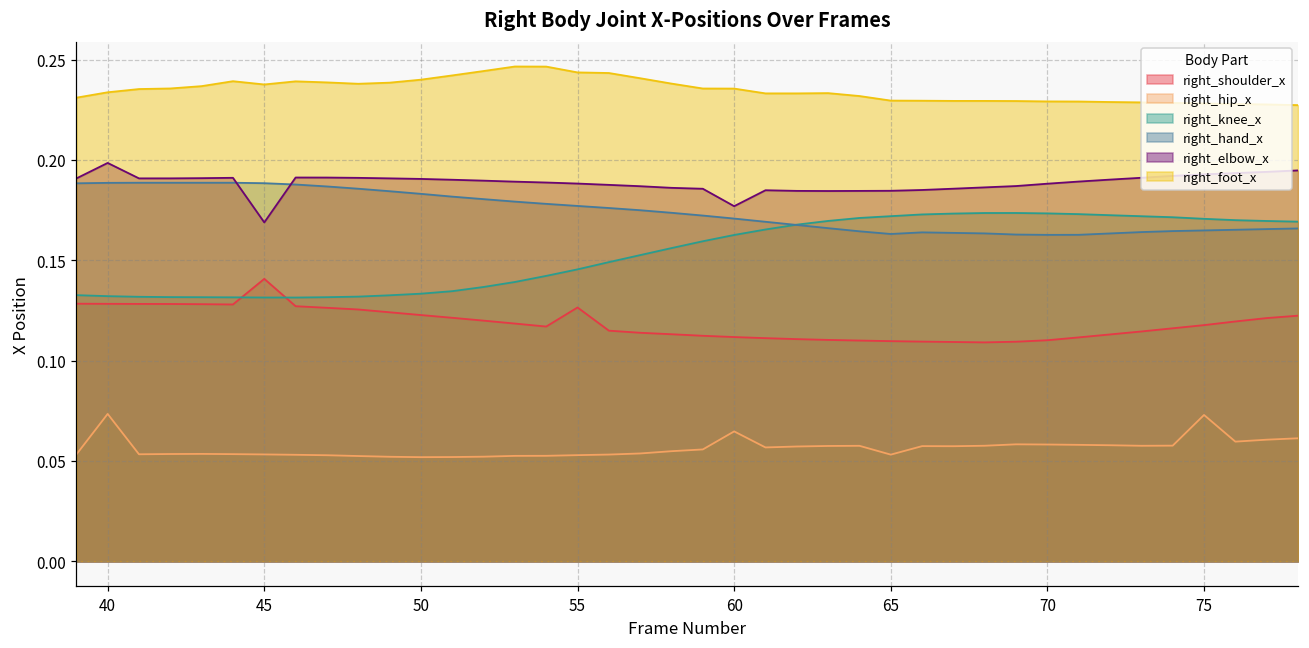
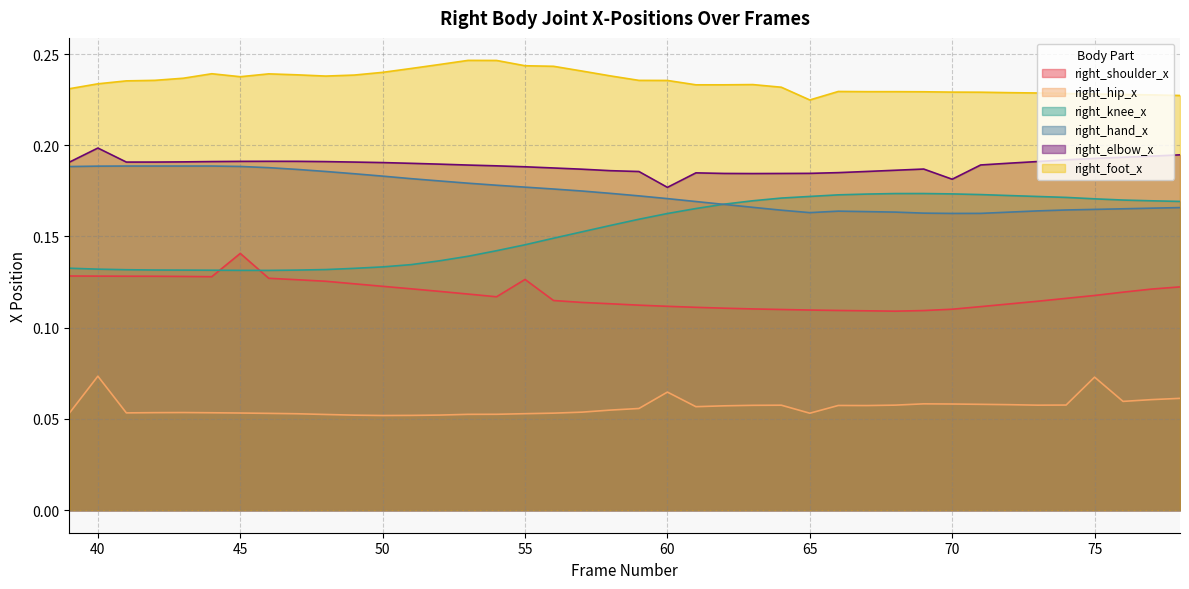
  {
    "right_shoulder_x": {
      "40": 0.128,
      "45": 0.141,
      "50": 0.123,
      "55": 0.126,
      "60": 0.112,
      "65": 0.110,
      "70": 0.110,
      "75": 0.118
    },
    "right_hip_x": {
      "40": 0.073,
      "45": 0.053,
      "50": 0.052,
      "55": 0.053,
      "60": 0.065,
      "65": 0.053,
      "70": 0.058,
      "75": 0.073
    },
    "right_elbow_x": {
      "40": 0.198,
-     "45": 0.169,
+     "45": 0.191,
      "50": 0.191,
      "55": 0.188,
      "60": 0.177,
      "65": 0.185,
-     "70": 0.188
+     "70": 0.181
    },
    "right_foot_x": {
      "40": 0.234,
      "45": 0.238,
      "50": 0.240,
      "55": 0.244,
      "60": 0.236,
-     "65": 0.230,
+     "65": 0.225,
      "70": 0.229
    }
  }
